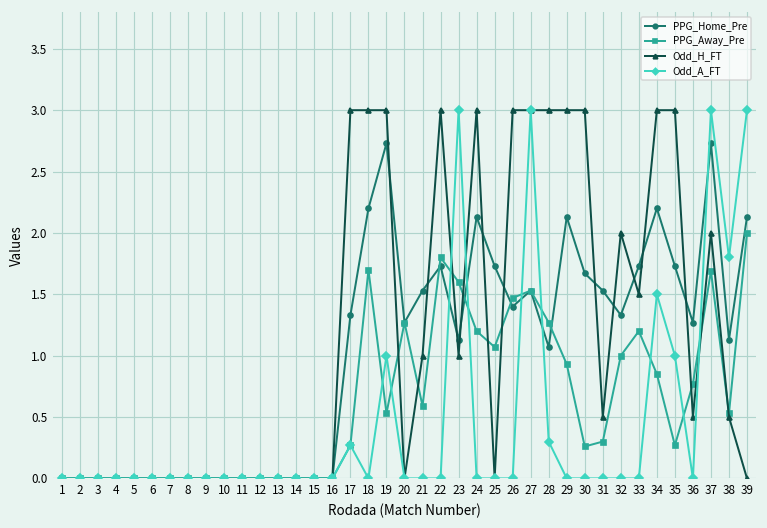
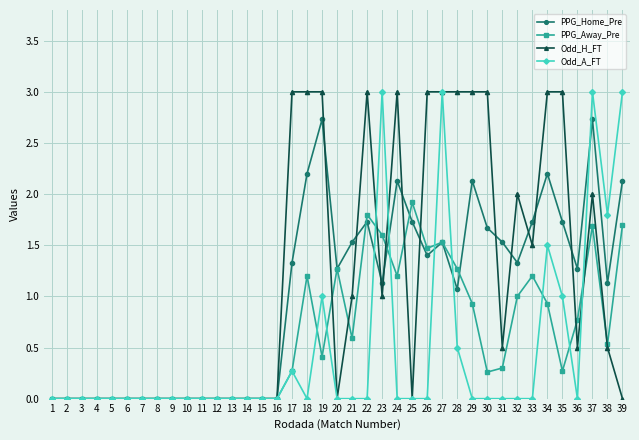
  {
    "PPG_Away_Pre": {
-     "18": 1.7,
-     "19": 0.53,
+     "18": 1.2,
+     "19": 0.41,
      "21": 0.59,
      "22": 1.80,
      "23": 1.60,
      "24": 1.20,
-     "25": 1.07,
+     "25": 1.92,
      "26": 1.47,
      "28": 1.27,
      "29": 0.93,
      "30": 0.26,
      "31": 0.30,
      "32": 1.00,
      "33": 1.20,
-     "34": 0.85,
+     "34": 0.93,
      "35": 0.27,
      "36": 0.77,
      "37": 1.69,
      "38": 0.53,
-     "39": 2.0
+     "39": 1.7
    },
    "Odd_A_FT": {
      "18": 0.0,
      "19": 1.0,
      "21": 0.0,
      "22": 0.0,
      "23": 3.0,
      "24": 0.0,
      "26": 0.0,
-     "28": 0.3,
+     "28": 0.5,
      "29": 0.0,
      "30": 0.0,
      "31": 0.0,
      "32": 0.0,
      "33": 0.0,
      "34": 1.5,
      "35": 1.0,
      "36": 0.0,
      "37": 3.0,
      "38": 1.8,
      "39": 3.0
    }
  }
